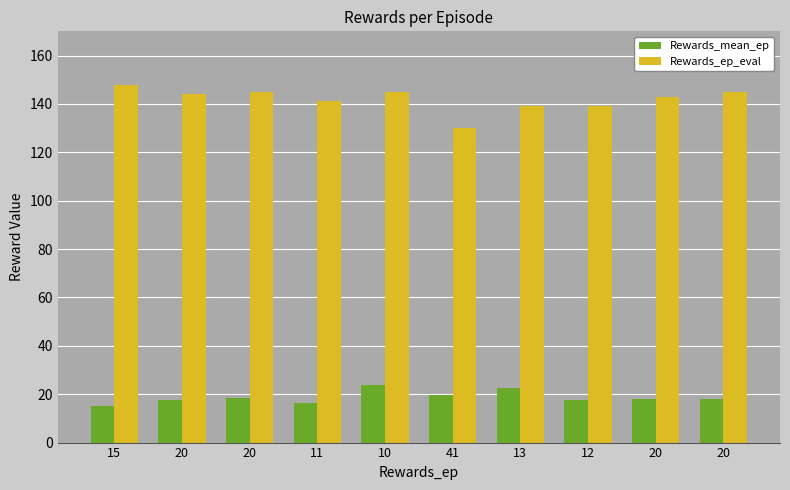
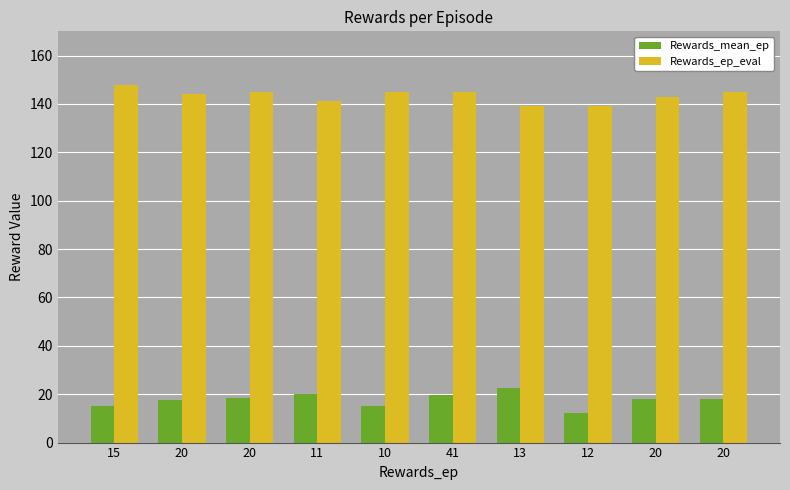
  {
    "Rewards_mean_ep": {
      "15": 15,
-     "11": 17,
-     "10": 24,
+     "11": 20,
+     "10": 15,
      "41": 20,
      "13": 22,
-     "12": 18
+     "12": 12
    },
    "Rewards_ep_eval": {
      "15": 148,
      "11": 141,
      "10": 145,
-     "41": 130,
+     "41": 145,
      "13": 139,
      "12": 139
    }
  }
